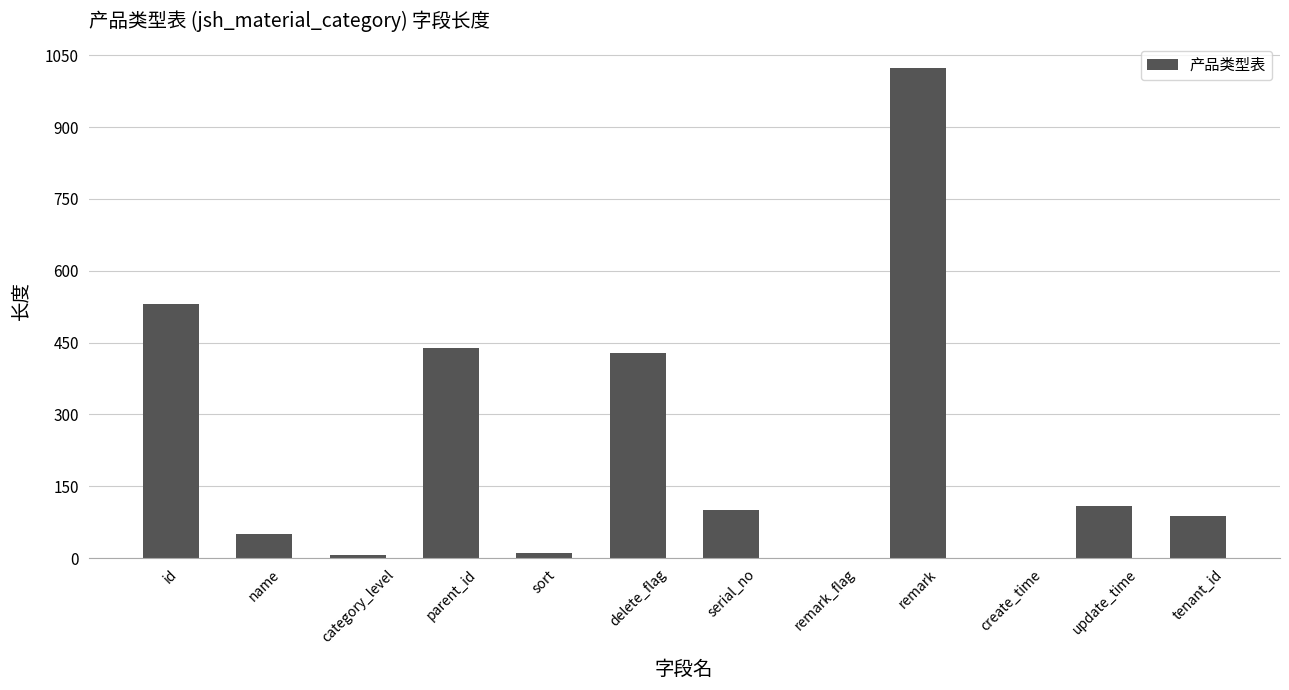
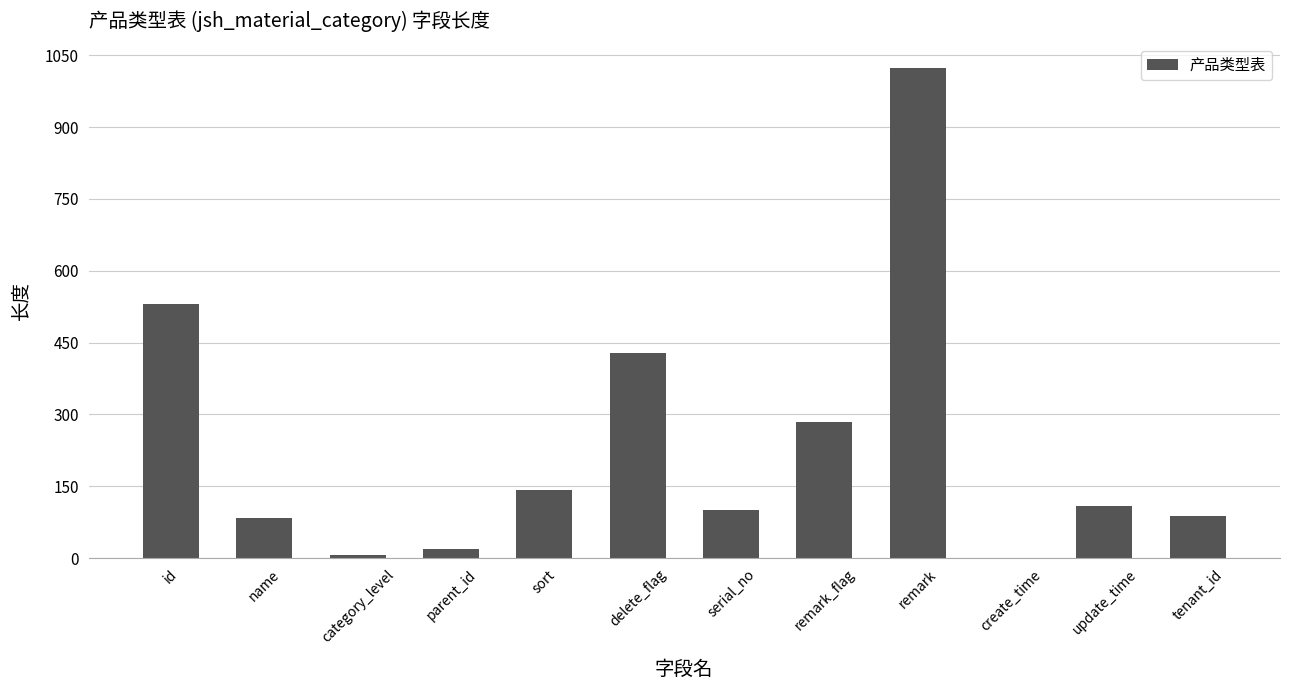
  {
    "id": 530,
-   "name": 50,
+   "name": 80,
    "category_level": 10,
-   "parent_id": 440,
-   "sort": 10,
+   "parent_id": 20,
+   "sort": 140,
    "delete_flag": 430,
    "serial_no": 100,
-   "remark_flag": 0,
+   "remark_flag": 280,
    "remark": 1020,
    "create_time": 0,
    "update_time": 110,
    "tenant_id": 90
  }
